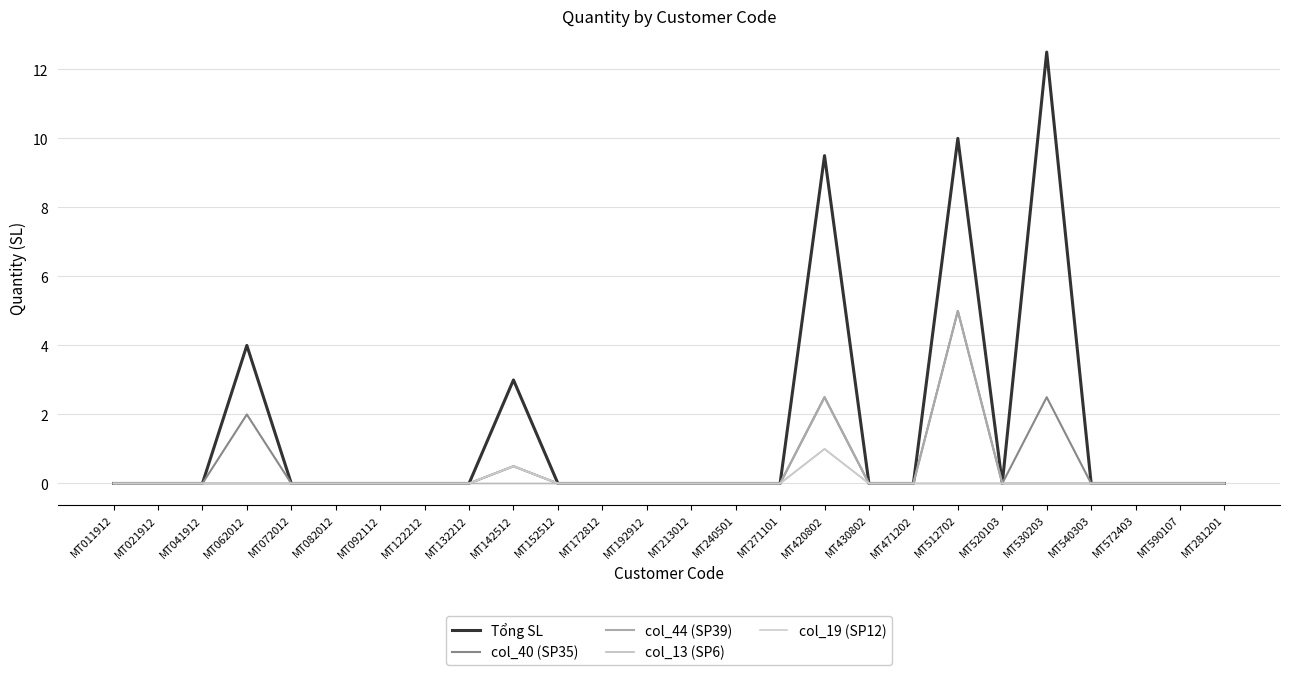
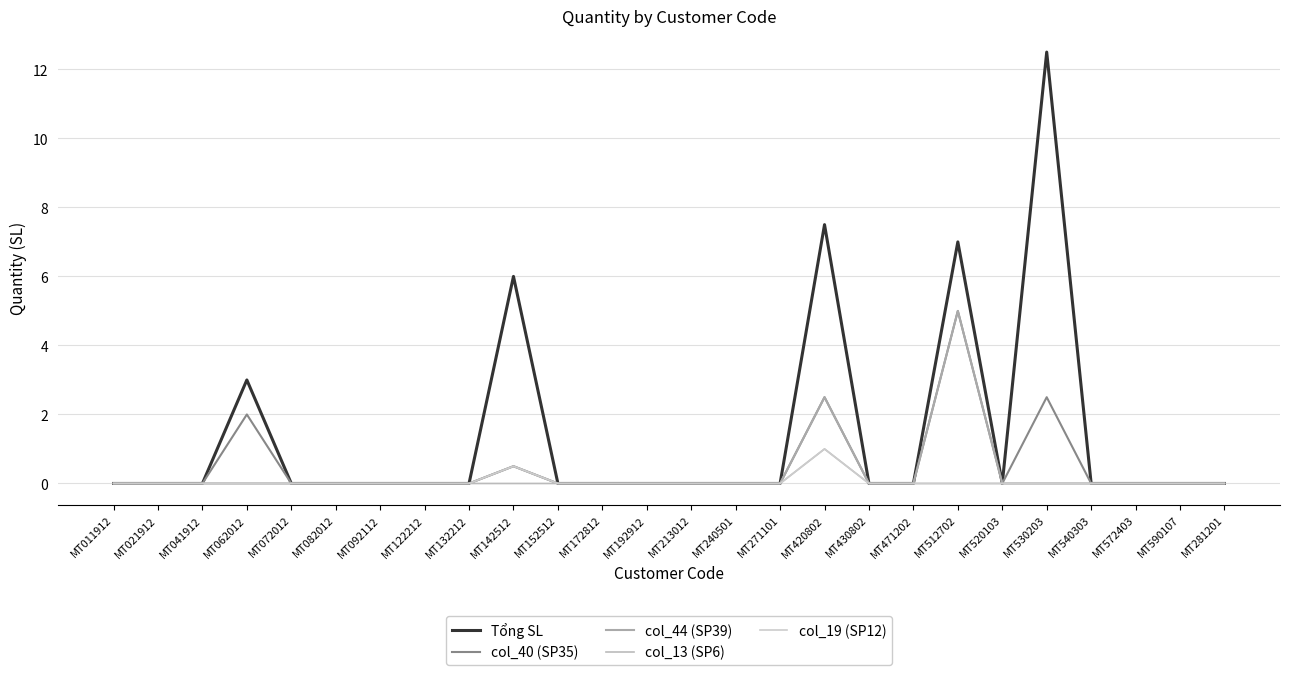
  {
    "Tổng SL": {
-     "MT062012": 4,
-     "MT142512": 3,
-     "MT420802": 9.5,
-     "MT512702": 10,
+     "MT062012": 3,
+     "MT142512": 6,
+     "MT420802": 7.5,
+     "MT512702": 7,
      "MT530203": 12.5
    }
  }
